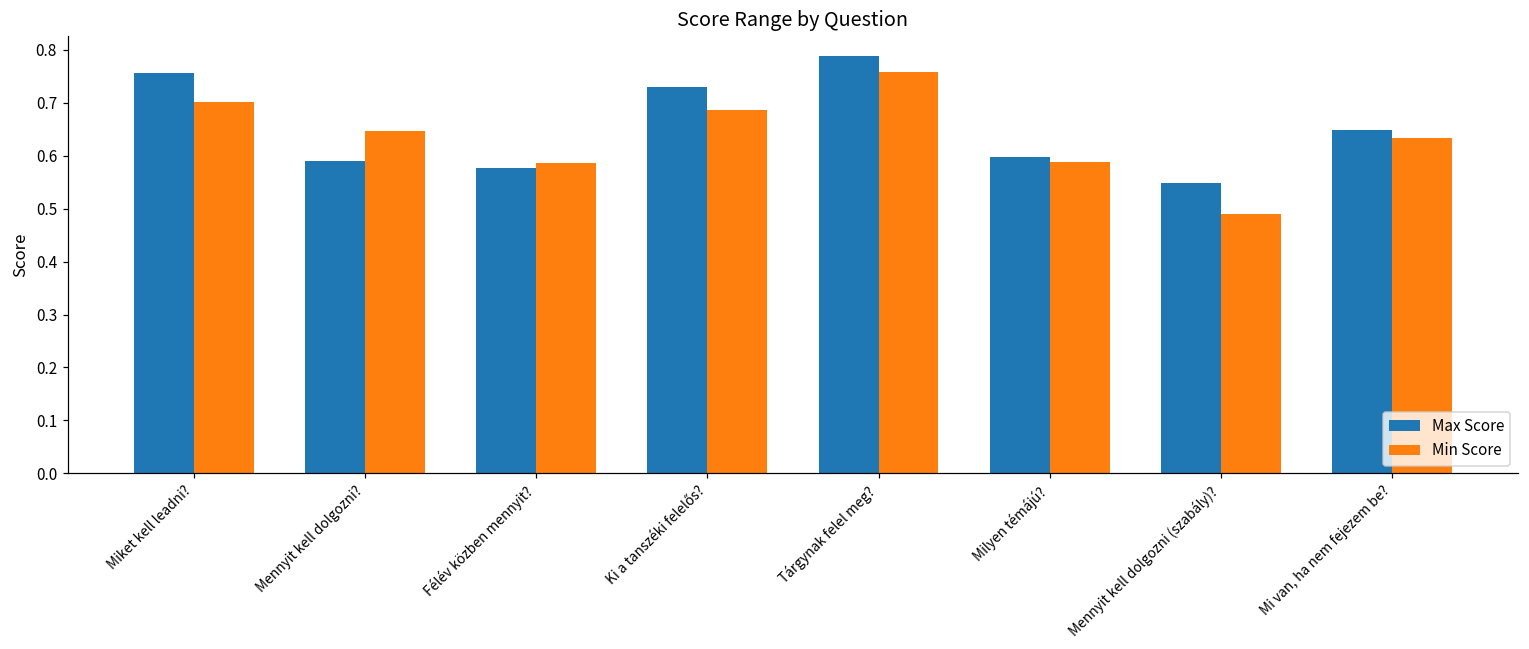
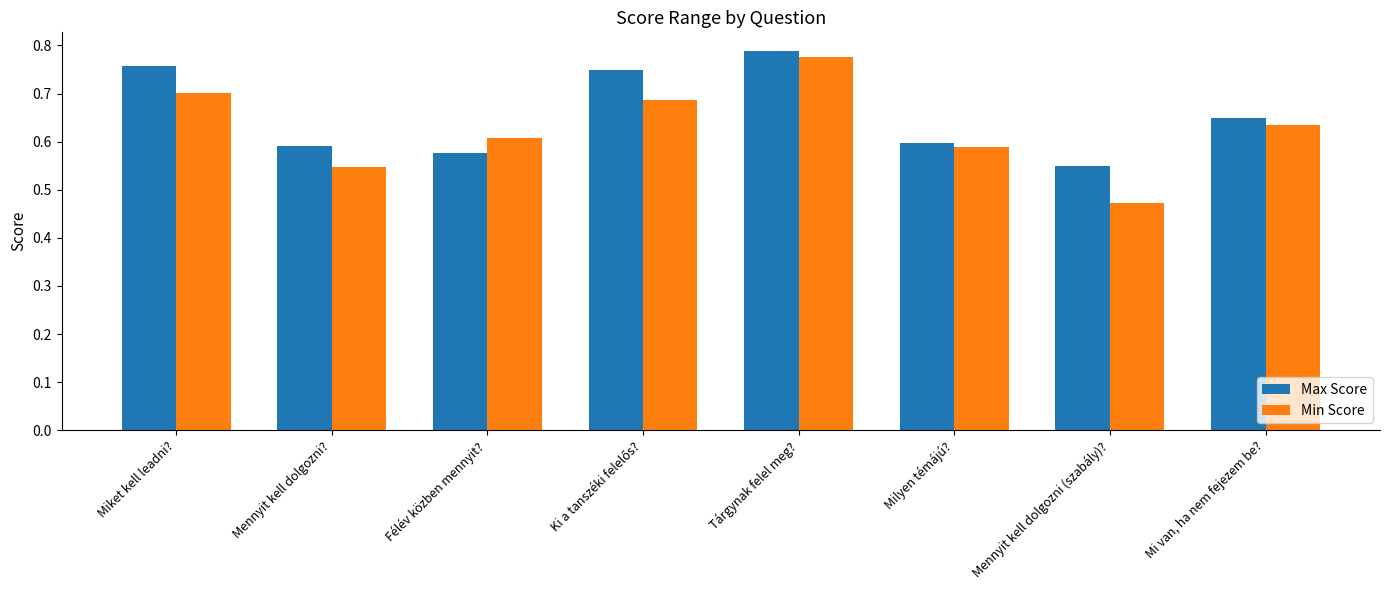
  {
    "Max Score": {
      "Miket kell leadni?": 0.76,
      "Mennyit kell dolgozni?": 0.59,
      "Félév közben mennyit?": 0.58,
-     "Ki a tanszéki felelős?": 0.73,
+     "Ki a tanszéki felelős?": 0.75,
      "Tárgynak felel meg?": 0.79,
      "Milyen témájú?": 0.60,
      "Mennyit kell dolgozni (szabály)?": 0.55,
      "Mi van, ha nem fejezem be?": 0.65
    },
    "Min Score": {
      "Miket kell leadni?": 0.70,
-     "Mennyit kell dolgozni?": 0.65,
-     "Félév közben mennyit?": 0.59,
+     "Mennyit kell dolgozni?": 0.55,
+     "Félév közben mennyit?": 0.61,
      "Ki a tanszéki felelős?": 0.69,
-     "Tárgynak felel meg?": 0.76,
+     "Tárgynak felel meg?": 0.78,
      "Milyen témájú?": 0.59,
-     "Mennyit kell dolgozni (szabály)?": 0.49,
+     "Mennyit kell dolgozni (szabály)?": 0.47,
      "Mi van, ha nem fejezem be?": 0.63
    }
  }
